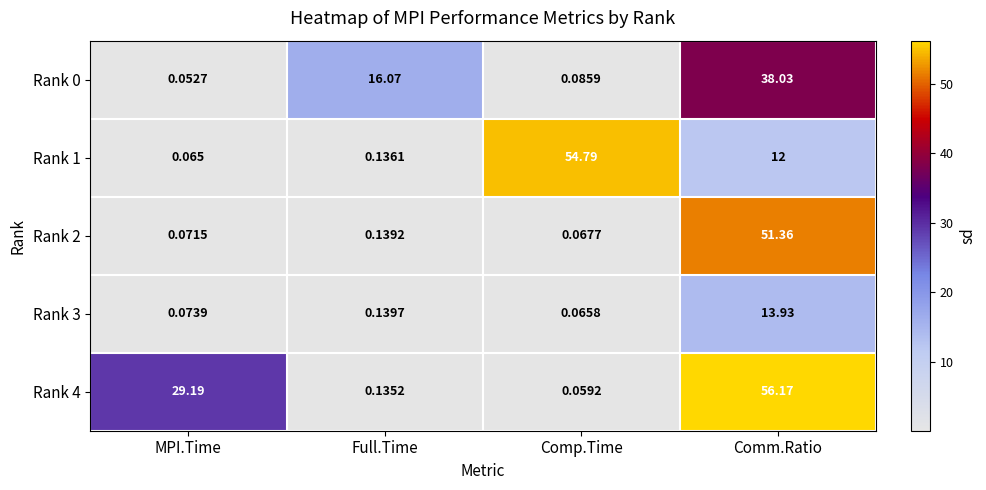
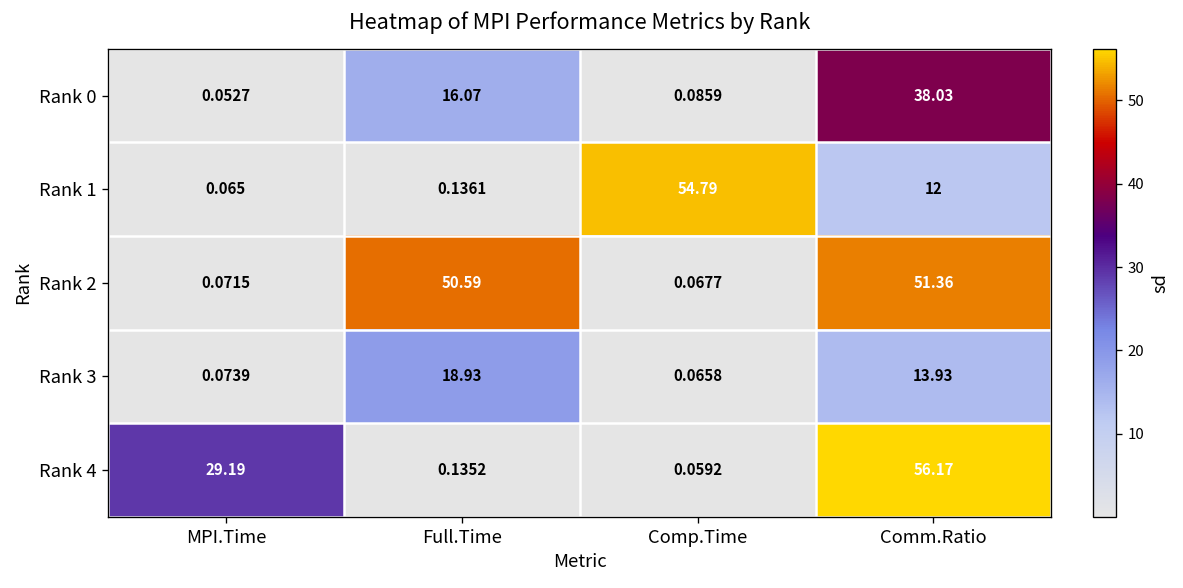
  {
    "Rank 0": {
      "MPI.Time": 0.0527,
      "Full.Time": 16.07,
      "Comp.Time": 0.0859,
      "Comm.Ratio": 38.03
    },
    "Rank 1": {
      "MPI.Time": 0.065,
      "Full.Time": 0.1361,
      "Comp.Time": 54.79,
      "Comm.Ratio": 12
    },
    "Rank 2": {
      "MPI.Time": 0.0715,
-     "Full.Time": 0.1392,
+     "Full.Time": 50.59,
      "Comp.Time": 0.0677,
      "Comm.Ratio": 51.36
    },
    "Rank 3": {
      "MPI.Time": 0.0739,
-     "Full.Time": 0.1397,
+     "Full.Time": 18.93,
      "Comp.Time": 0.0658,
      "Comm.Ratio": 13.93
    },
    "Rank 4": {
      "MPI.Time": 29.19,
      "Full.Time": 0.1352,
      "Comp.Time": 0.0592,
      "Comm.Ratio": 56.17
    }
  }
